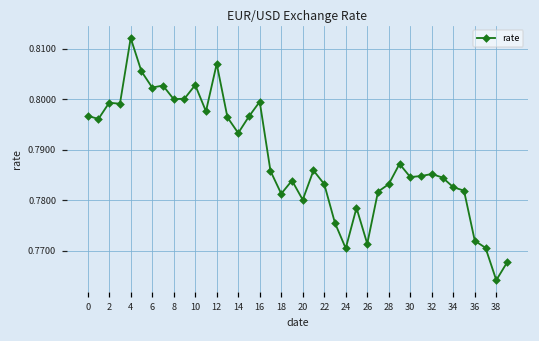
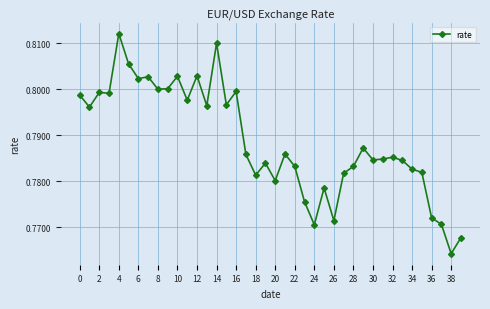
  {
-   "0": 0.797,
+   "0": 0.799,
    "2": 0.799,
    "4": 0.812,
    "6": 0.802,
    "8": 0.800,
    "10": 0.803,
-   "12": 0.807,
-   "14": 0.793,
+   "12": 0.803,
+   "14": 0.810,
    "16": 0.800,
    "18": 0.781,
    "20": 0.780,
    "22": 0.783,
    "24": 0.771,
    "26": 0.771,
    "28": 0.783,
    "30": 0.785,
    "32": 0.785,
    "34": 0.783,
    "36": 0.772,
    "38": 0.764
  }
